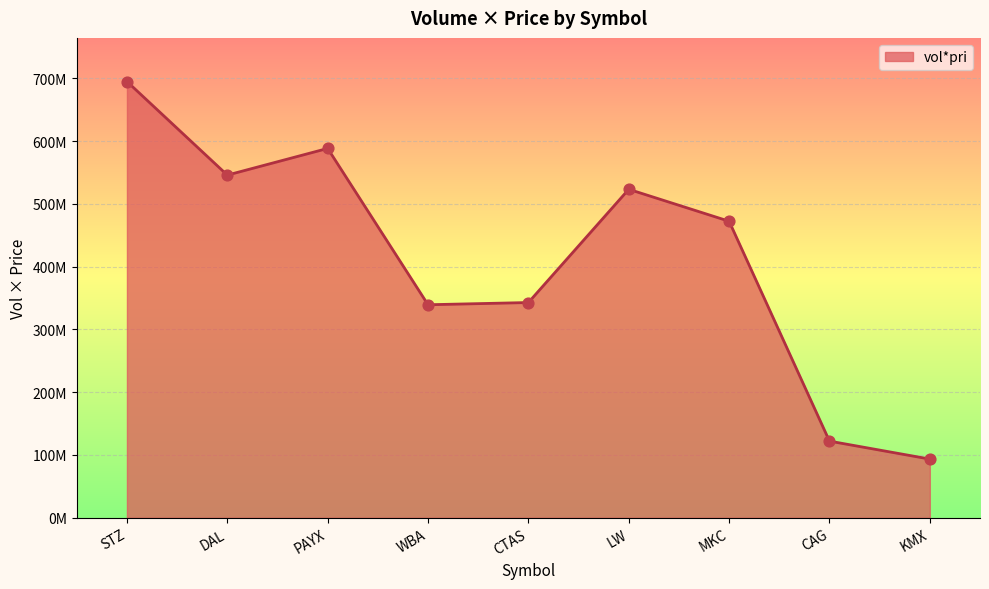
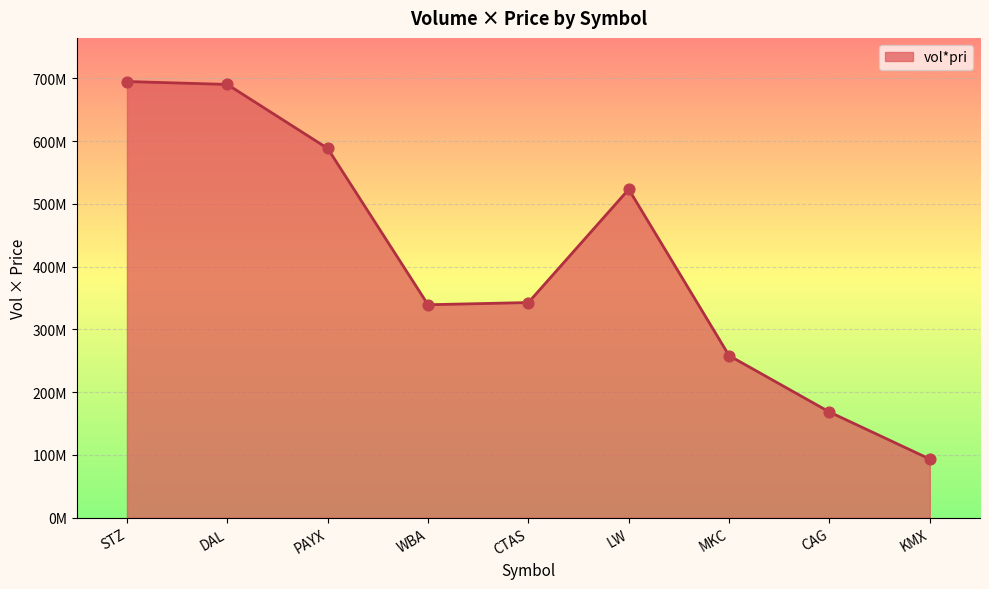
  {
    "STZ": 690000000,
-   "DAL": 550000000,
+   "DAL": 690000000,
    "PAYX": 590000000,
    "WBA": 340000000,
    "CTAS": 340000000,
    "LW": 520000000,
-   "MKC": 470000000,
-   "CAG": 120000000,
+   "MKC": 260000000,
+   "CAG": 170000000,
    "KMX": 90000000
  }
